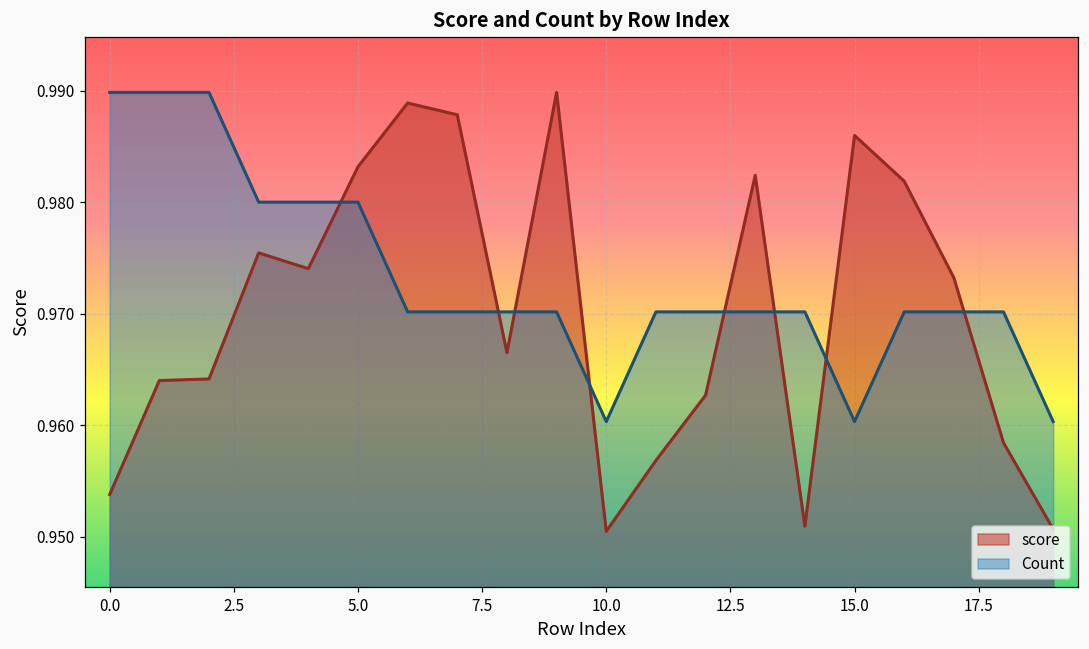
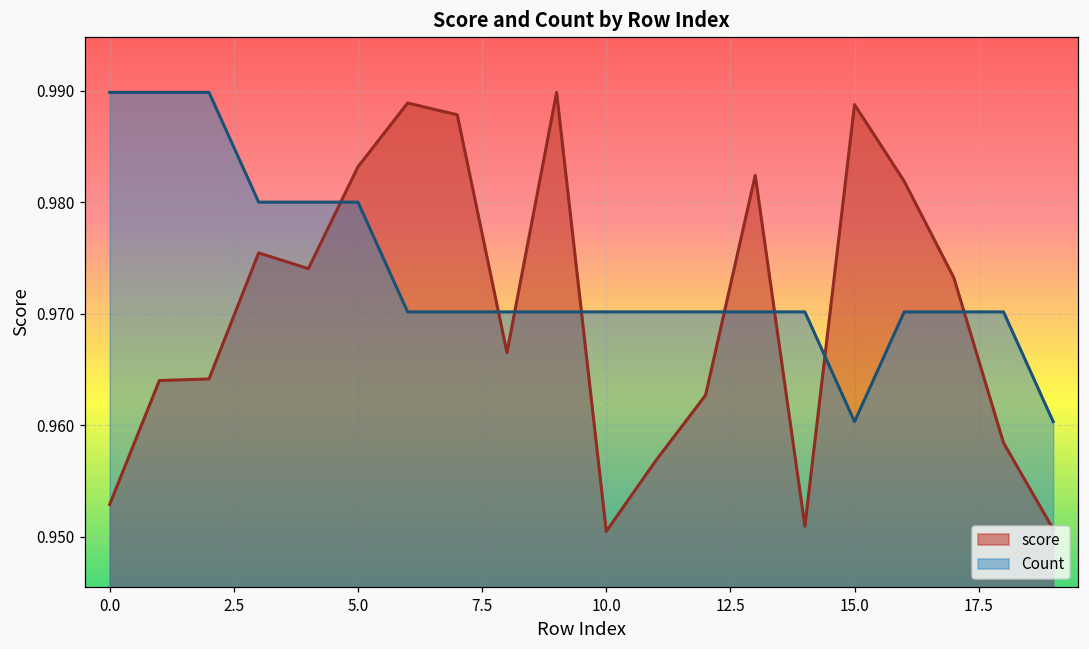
  {
    "score": {
-     "0.0": 0.9538,
+     "0.0": 0.9529,
      "5.0": 0.9832,
      "10.0": 0.9505,
-     "15.0": 0.9860
+     "15.0": 0.9888
    },
    "Count": {
      "0.0": 0.9899,
      "5.0": 0.9800,
-     "10.0": 0.9603,
+     "10.0": 0.9702,
      "15.0": 0.9603
    }
  }
